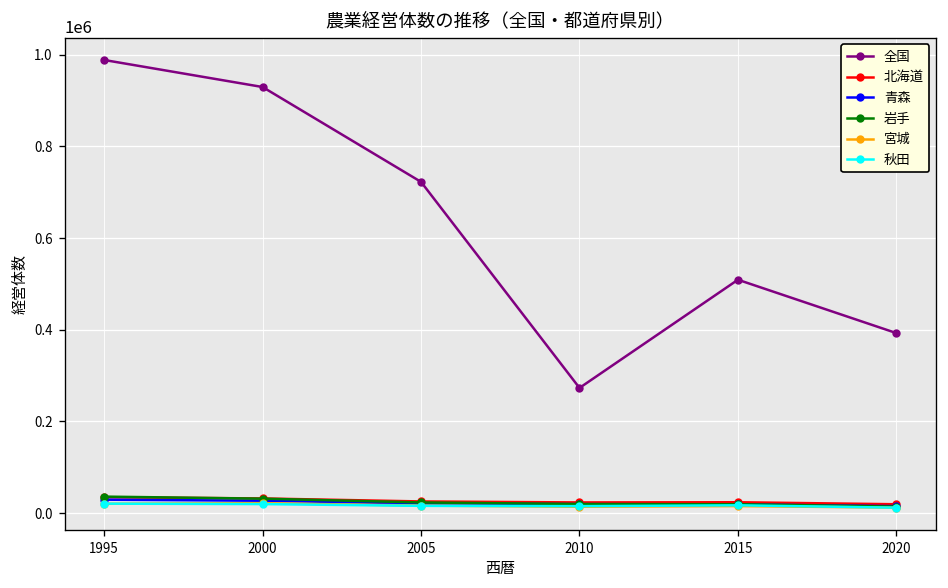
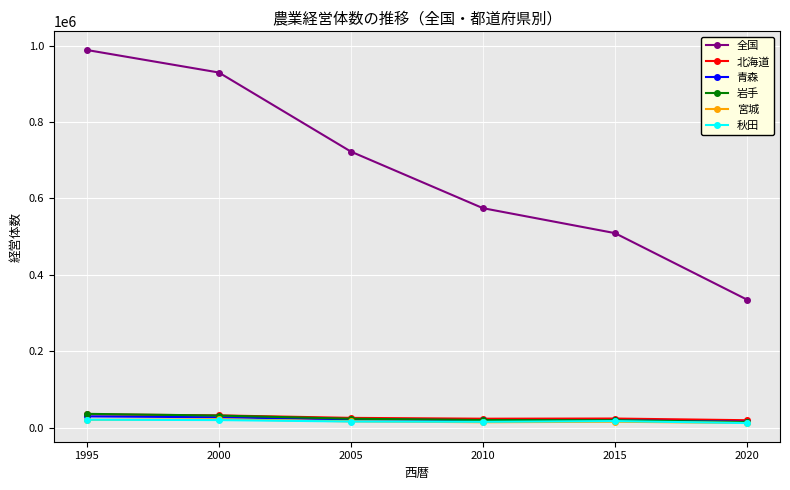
  {
    "全国": {
      "1995": 990000,
      "2000": 930000,
      "2005": 720000,
-     "2010": 270000,
+     "2010": 570000,
      "2015": 510000,
-     "2020": 390000
+     "2020": 330000
    }
  }
